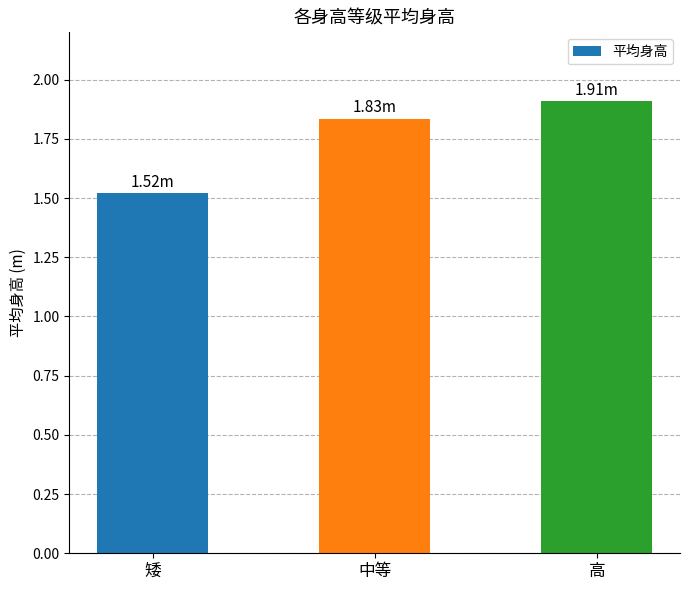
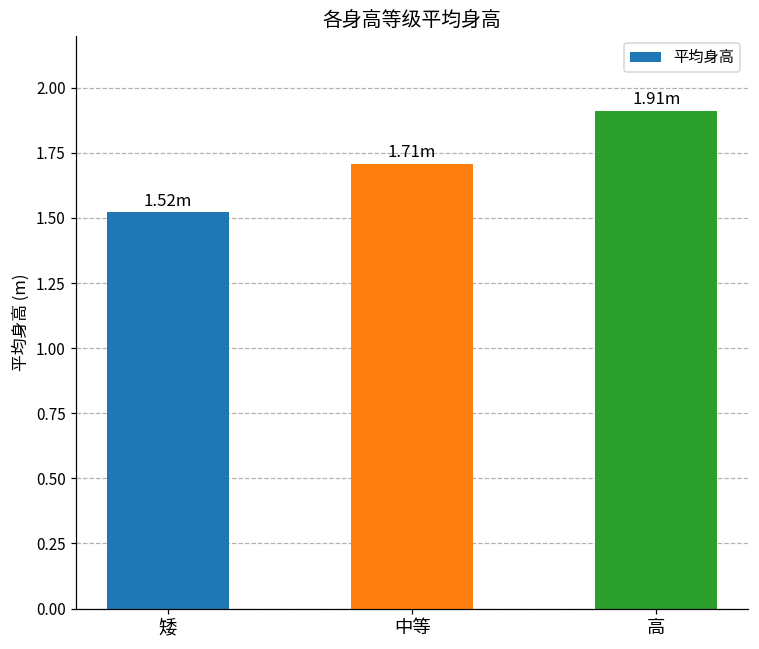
  {
    "矮": "1.52m",
-   "中等": "1.83m",
+   "中等": "1.71m",
    "高": "1.91m"
  }
